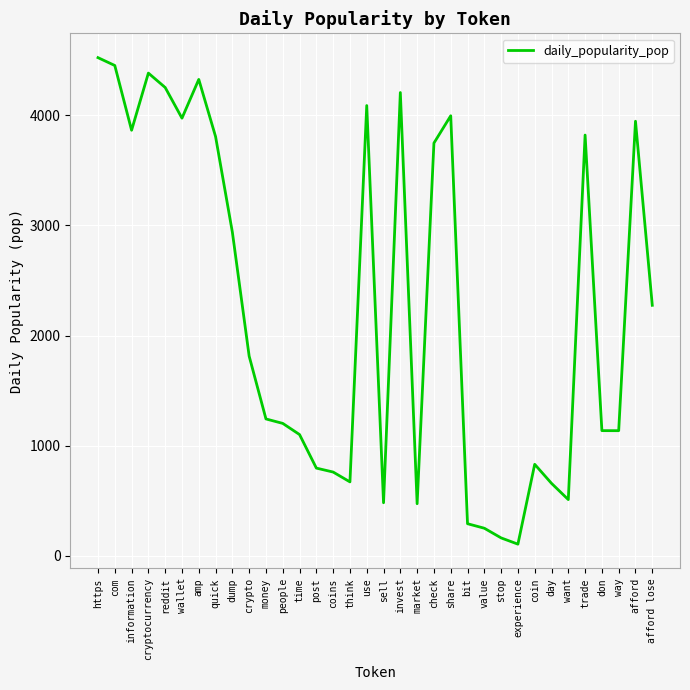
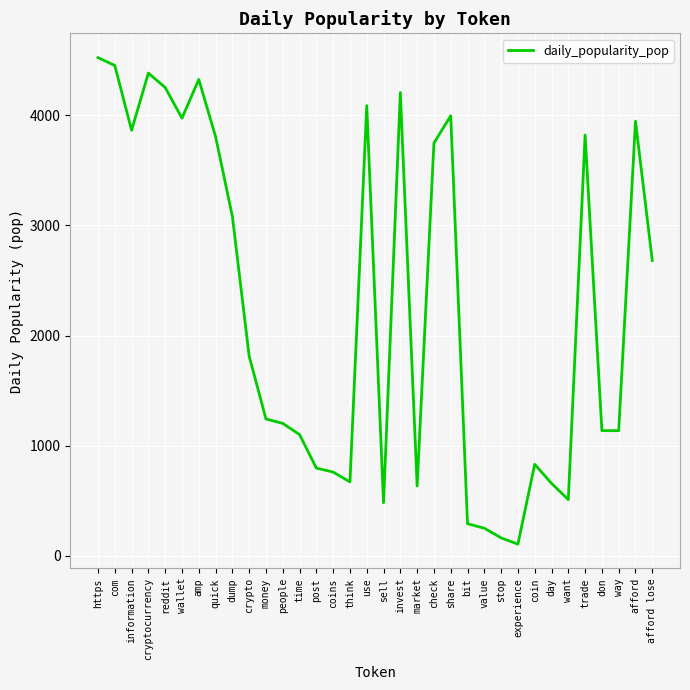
  {
    "https": 4520,
    "com": 4450,
    "information": 3860,
    "cryptocurrency": 4380,
    "reddit": 4250,
    "wallet": 3970,
    "amp": 4330,
    "quick": 3810,
-   "dump": 2940,
+   "dump": 3080,
    "crypto": 1810,
    "money": 1240,
    "people": 1200,
    "time": 1100,
    "post": 800,
    "coins": 760,
    "think": 670,
    "use": 4090,
    "sell": 480,
    "invest": 4210,
-   "market": 470,
+   "market": 630,
    "check": 3750,
    "share": 4000,
    "bit": 290,
    "value": 250,
    "stop": 160,
    "experience": 110,
    "coin": 830,
    "day": 660,
    "want": 510,
    "trade": 3820,
    "don": 1140,
    "way": 1140,
    "afford": 3950,
-   "afford lose": 2280
+   "afford lose": 2680
  }
